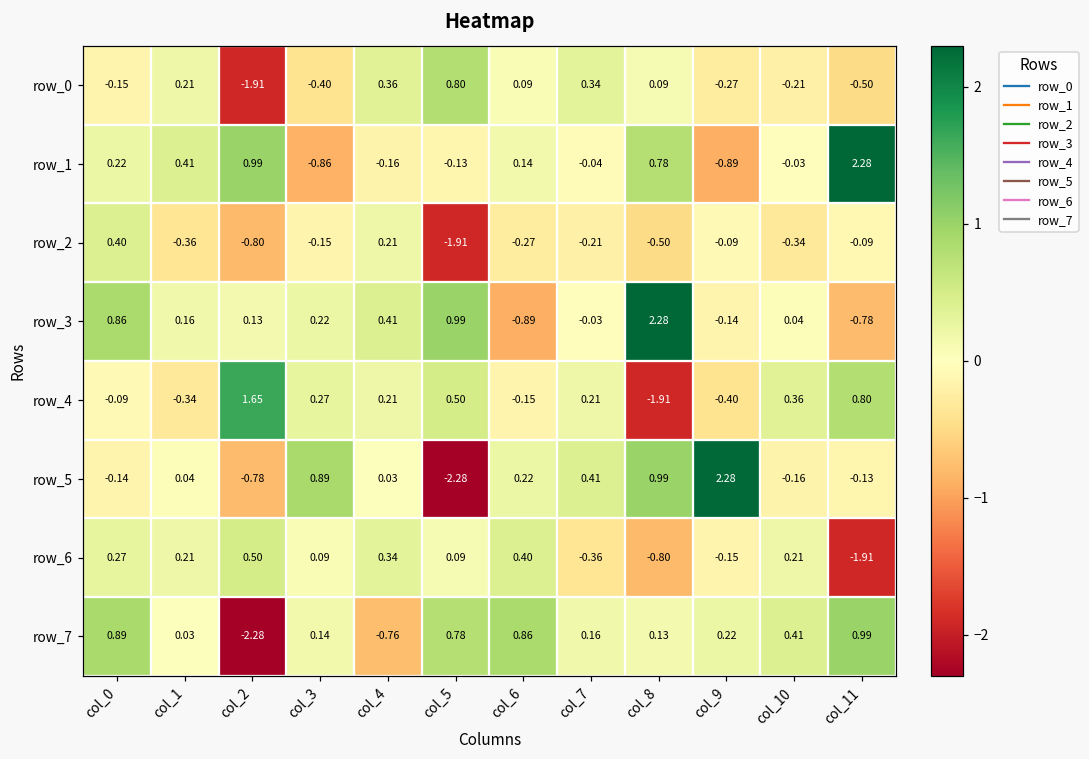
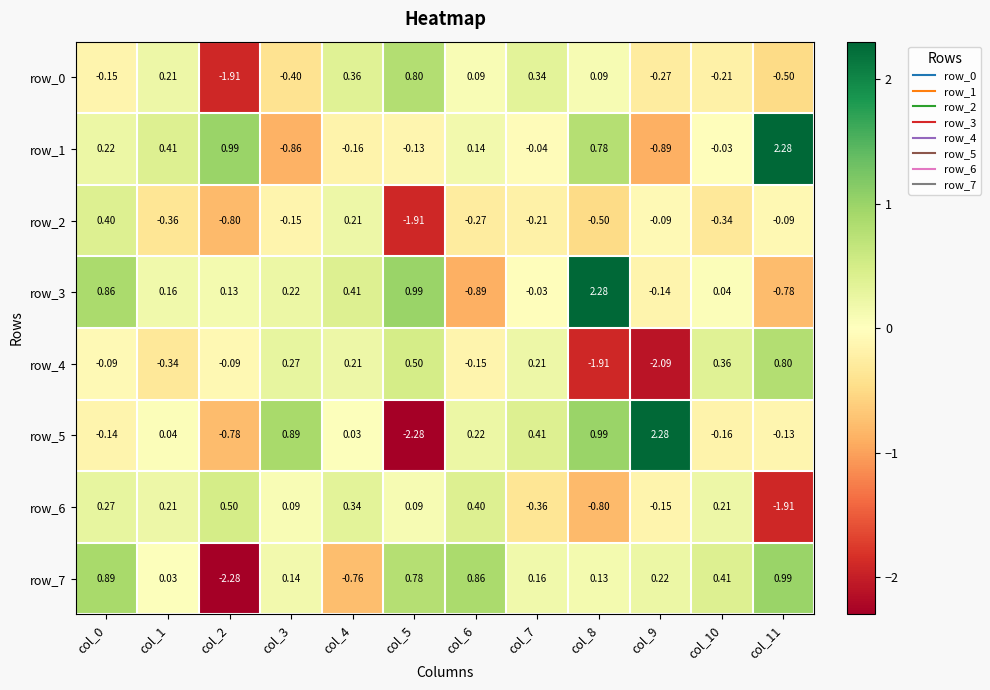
  {
    "row_0": {
      "col_0": -0.15,
      "col_1": 0.21,
      "col_2": -1.91,
      "col_3": -0.40,
      "col_4": 0.36,
      "col_5": 0.80,
      "col_6": 0.09,
      "col_7": 0.34,
      "col_8": 0.09,
      "col_9": -0.27,
      "col_10": -0.21,
      "col_11": -0.50
    },
    "row_1": {
      "col_0": 0.22,
      "col_1": 0.41,
      "col_2": 0.99,
      "col_3": -0.86,
      "col_4": -0.16,
      "col_5": -0.13,
      "col_6": 0.14,
      "col_7": -0.04,
      "col_8": 0.78,
      "col_9": -0.89,
      "col_10": -0.03,
      "col_11": 2.28
    },
    "row_2": {
      "col_0": 0.40,
      "col_1": -0.36,
      "col_2": -0.80,
      "col_3": -0.15,
      "col_4": 0.21,
      "col_5": -1.91,
      "col_6": -0.27,
      "col_7": -0.21,
      "col_8": -0.50,
      "col_9": -0.09,
      "col_10": -0.34,
      "col_11": -0.09
    },
    "row_3": {
      "col_0": 0.86,
      "col_1": 0.16,
      "col_2": 0.13,
      "col_3": 0.22,
      "col_4": 0.41,
      "col_5": 0.99,
      "col_6": -0.89,
      "col_7": -0.03,
      "col_8": 2.28,
      "col_9": -0.14,
      "col_10": 0.04,
      "col_11": -0.78
    },
    "row_4": {
      "col_0": -0.09,
      "col_1": -0.34,
-     "col_2": 1.65,
+     "col_2": -0.09,
      "col_3": 0.27,
      "col_4": 0.21,
      "col_5": 0.50,
      "col_6": -0.15,
      "col_7": 0.21,
      "col_8": -1.91,
-     "col_9": -0.40,
+     "col_9": -2.09,
      "col_10": 0.36,
      "col_11": 0.80
    },
    "row_5": {
      "col_0": -0.14,
      "col_1": 0.04,
      "col_2": -0.78,
      "col_3": 0.89,
      "col_4": 0.03,
      "col_5": -2.28,
      "col_6": 0.22,
      "col_7": 0.41,
      "col_8": 0.99,
      "col_9": 2.28,
      "col_10": -0.16,
      "col_11": -0.13
    },
    "row_6": {
      "col_0": 0.27,
      "col_1": 0.21,
      "col_2": 0.50,
      "col_3": 0.09,
      "col_4": 0.34,
      "col_5": 0.09,
      "col_6": 0.40,
      "col_7": -0.36,
      "col_8": -0.80,
      "col_9": -0.15,
      "col_10": 0.21,
      "col_11": -1.91
    },
    "row_7": {
      "col_0": 0.89,
      "col_1": 0.03,
      "col_2": -2.28,
      "col_3": 0.14,
      "col_4": -0.76,
      "col_5": 0.78,
      "col_6": 0.86,
      "col_7": 0.16,
      "col_8": 0.13,
      "col_9": 0.22,
      "col_10": 0.41,
      "col_11": 0.99
    }
  }
